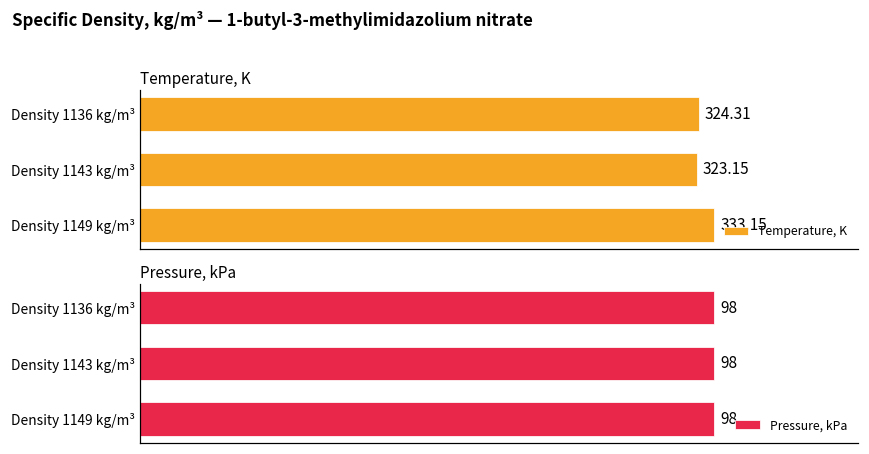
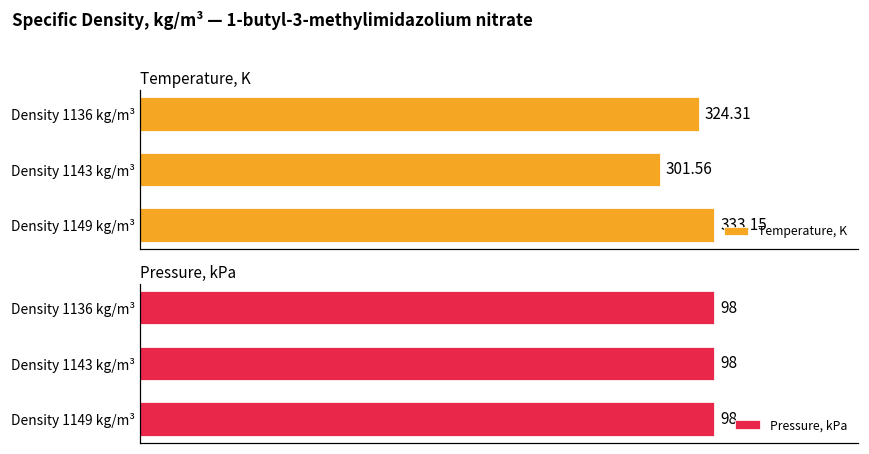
  {
    "Temperature, K": {
      "Density 1136 kg/m³": 324.31,
-     "Density 1143 kg/m³": 323.15,
+     "Density 1143 kg/m³": 301.56,
      "Density 1149 kg/m³": 333.15
    },
    "Pressure, kPa": {
      "Density 1136 kg/m³": 98,
      "Density 1143 kg/m³": 98,
      "Density 1149 kg/m³": 98
    }
  }
